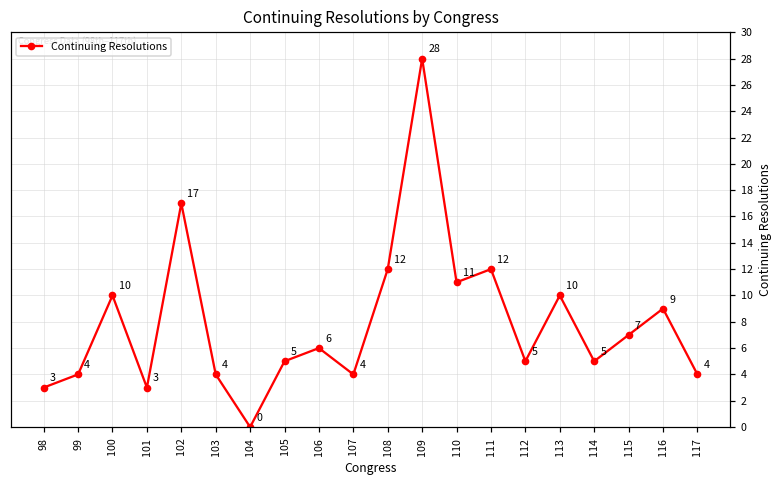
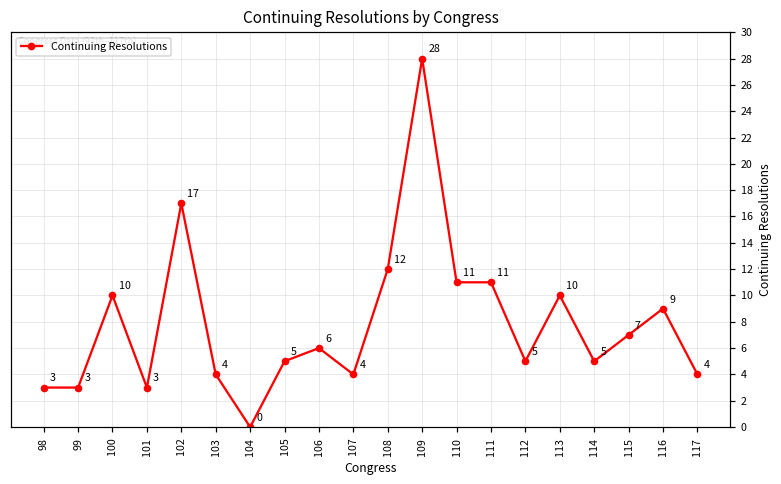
  {
    "98": 3,
-   "99": 4,
+   "99": 3,
    "100": 10,
    "101": 3,
    "102": 17,
    "103": 4,
    "104": 0,
    "105": 5,
    "106": 6,
    "107": 4,
    "108": 12,
    "109": 28,
    "110": 11,
-   "111": 12,
+   "111": 11,
    "112": 5,
    "113": 10,
    "114": 5,
    "115": 7,
    "116": 9,
    "117": 4
  }
